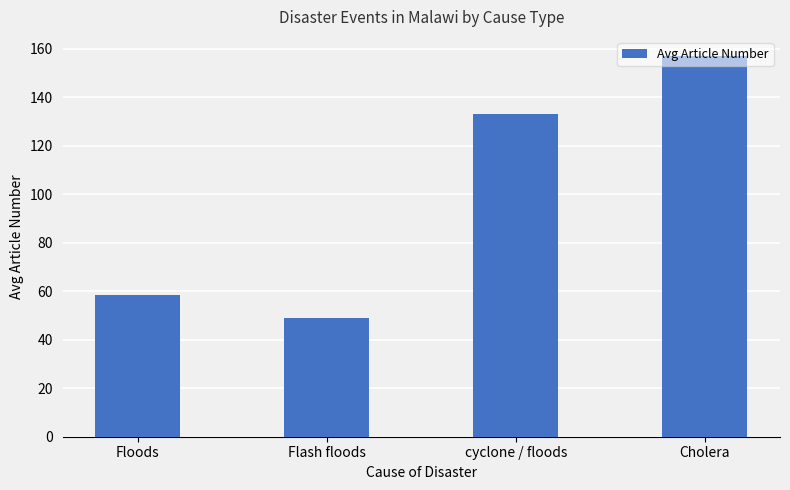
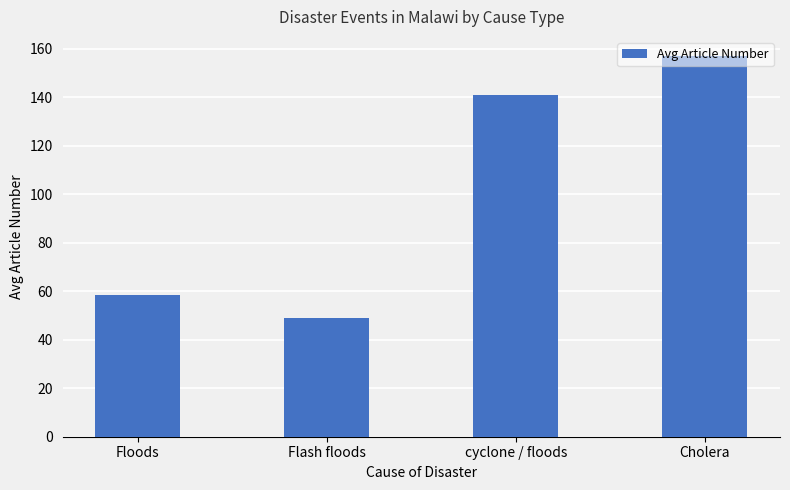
  {
    "Floods": 58,
    "Flash floods": 49,
-   "cyclone / floods": 133
+   "cyclone / floods": 141
  }
